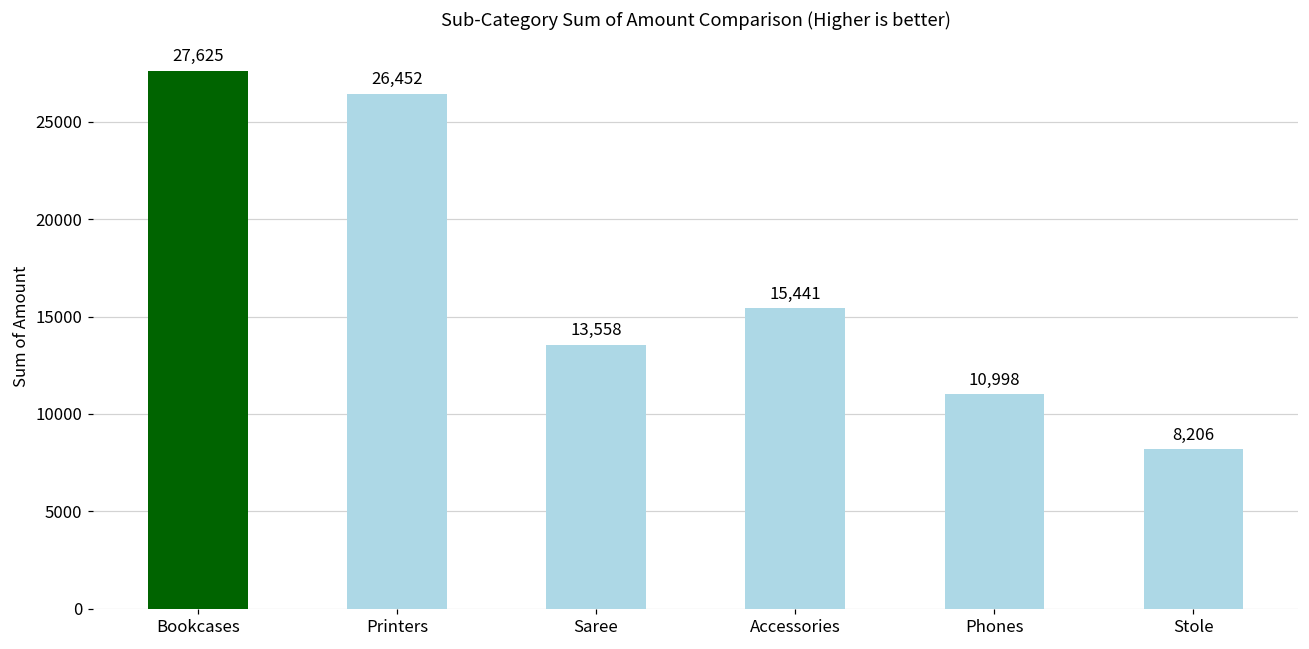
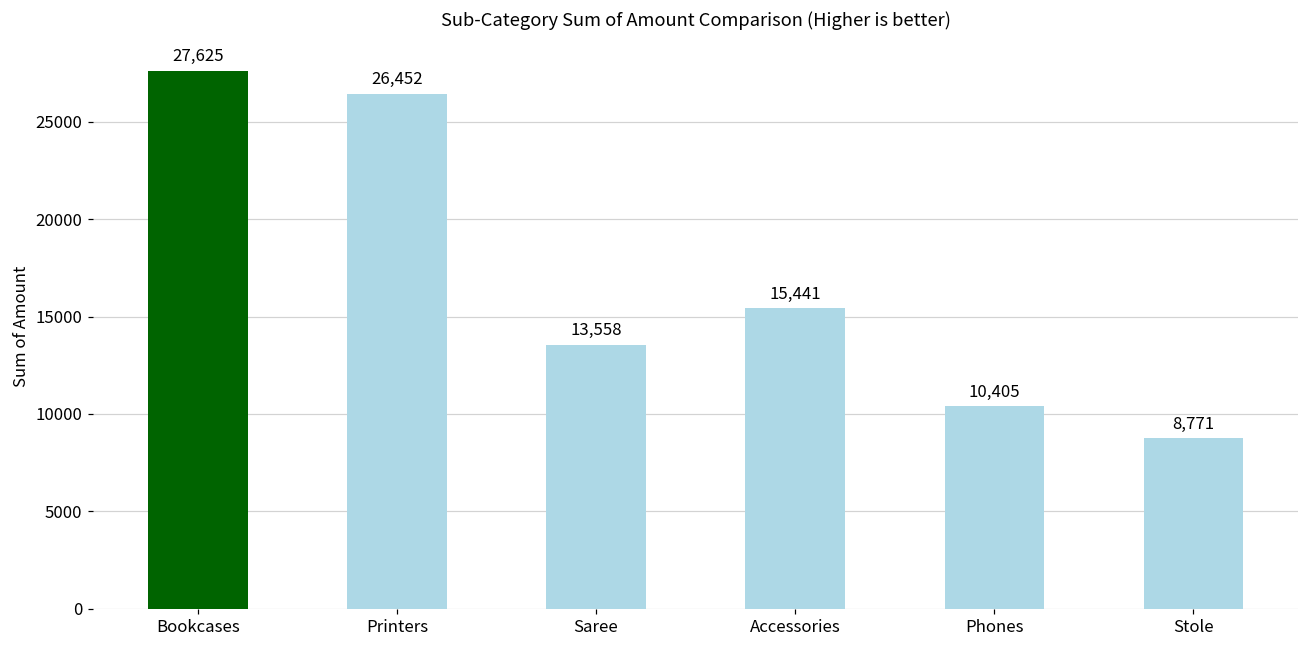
  {
    "Bookcases": "27,625",
    "Printers": "26,452",
    "Saree": "13,558",
    "Accessories": "15,441",
-   "Phones": "10,998",
-   "Stole": "8,206"
+   "Phones": "10,405",
+   "Stole": "8,771"
  }
